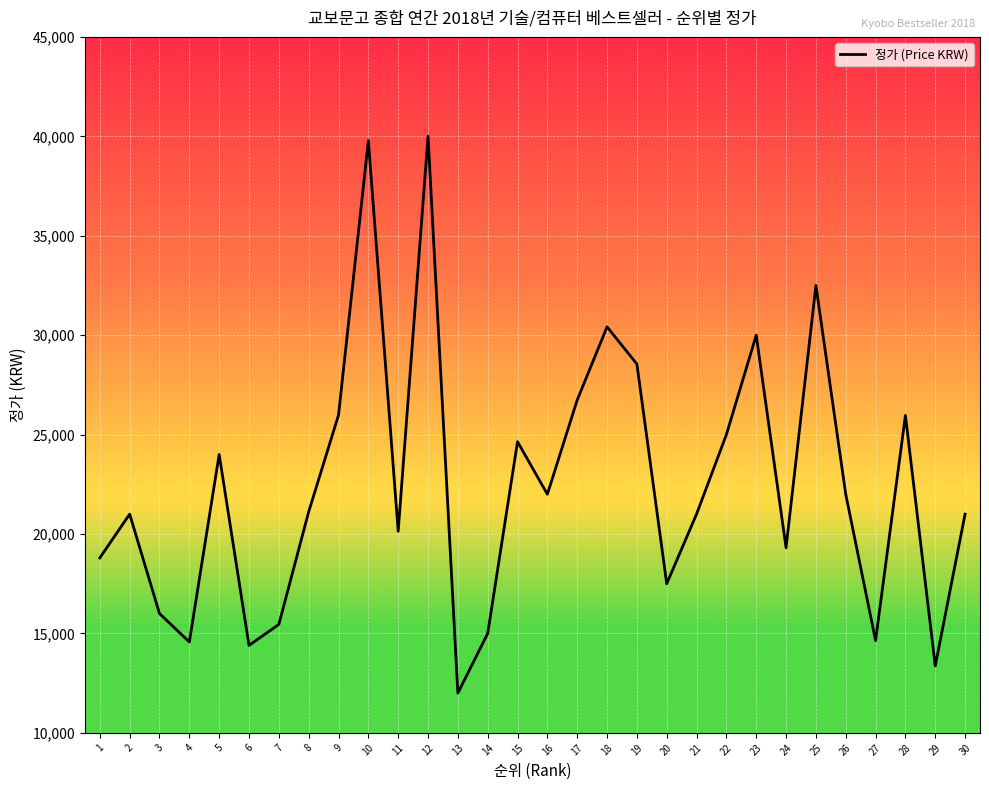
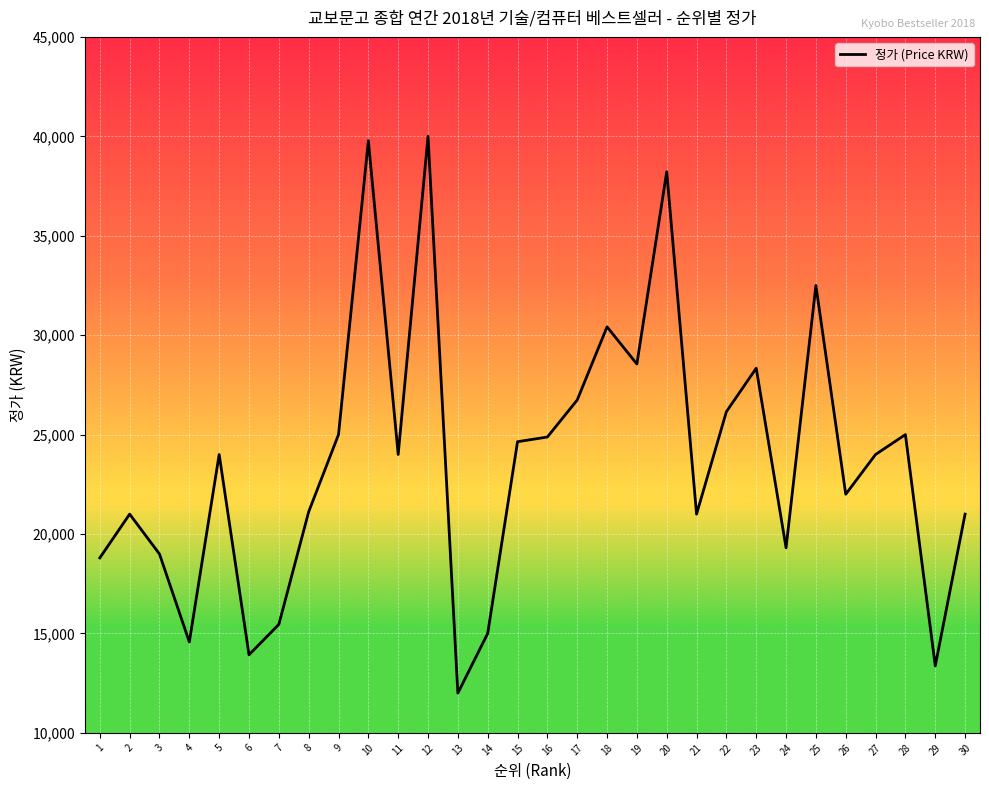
  {
    "1": "18,800",
    "2": "21,000",
-   "3": "16,000",
+   "3": "19,000",
    "4": "14,600",
    "5": "24,000",
-   "6": "14,400",
+   "6": "13,900",
    "7": "15,500",
    "8": "21,100",
-   "9": "26,000",
+   "9": "25,000",
    "10": "39,800",
-   "11": "20,100",
+   "11": "24,000",
    "12": "40,000",
    "13": "12,000",
    "14": "15,000",
    "15": "24,600",
-   "16": "22,000",
+   "16": "24,900",
    "17": "26,700",
    "18": "30,400",
    "19": "28,500",
-   "20": "17,500",
+   "20": "38,200",
    "21": "21,000",
-   "22": "25,000",
-   "23": "30,000",
+   "22": "26,200",
+   "23": "28,300",
    "24": "19,300",
    "25": "32,500",
    "26": "22,000",
-   "27": "14,600",
-   "28": "26,000",
+   "27": "24,000",
+   "28": "25,000",
    "29": "13,400",
    "30": "21,000"
  }
